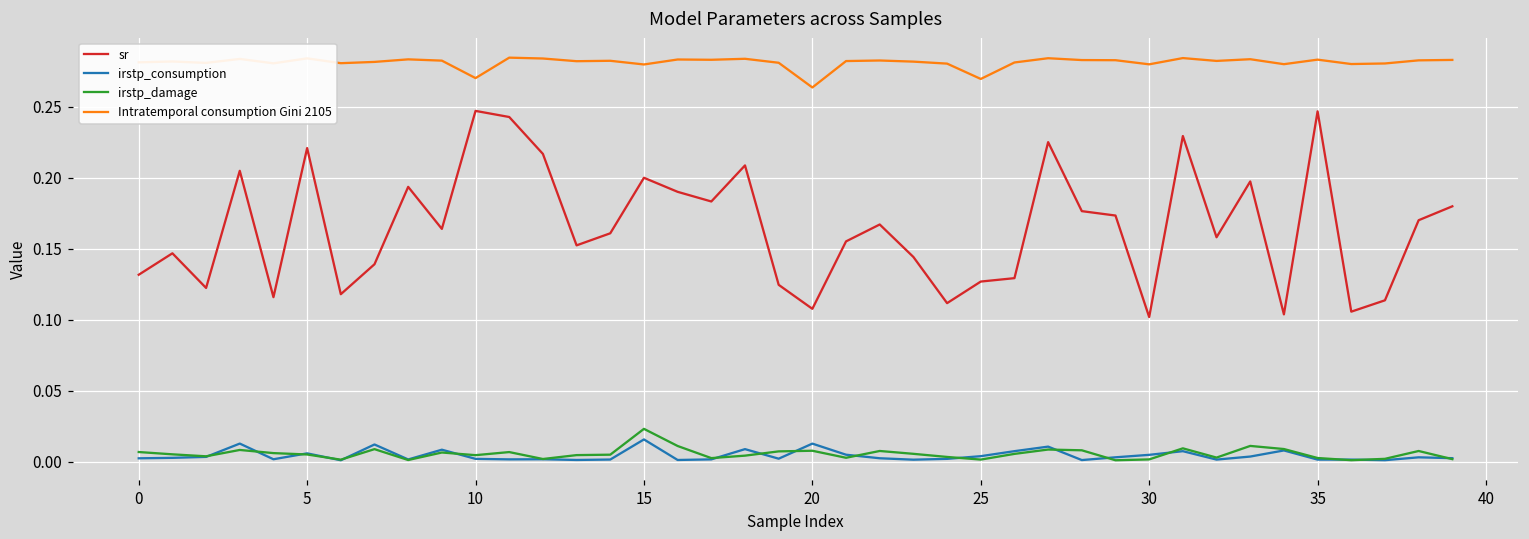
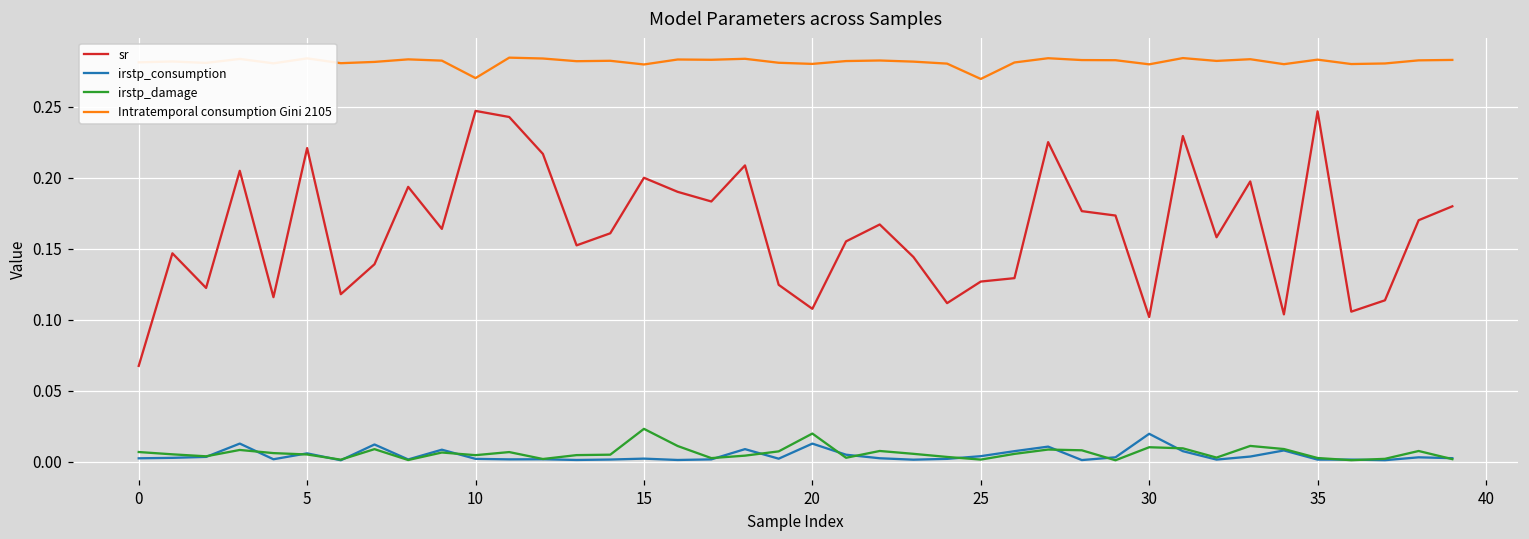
  {
    "sr": {
-     "0": 0.132,
+     "0": 0.068,
      "5": 0.221,
      "10": 0.247,
      "15": 0.200,
      "20": 0.108,
      "25": 0.127,
      "30": 0.102,
      "35": 0.247
    },
    "irstp_consumption": {
      "0": 0.002,
      "10": 0.002,
-     "15": 0.016,
+     "15": 0.002,
      "20": 0.013,
      "25": 0.004,
-     "30": 0.005
+     "30": 0.020
    },
    "irstp_damage": {
      "0": 0.007,
      "10": 0.005,
      "15": 0.023,
-     "20": 0.008,
+     "20": 0.020,
      "25": 0.002,
-     "30": 0.002
+     "30": 0.010
    },
    "Intratemporal consumption Gini 2105": {
      "10": 0.270,
      "15": 0.280,
-     "20": 0.264,
+     "20": 0.280,
      "25": 0.270,
      "30": 0.280,
      "35": 0.283
    }
  }
